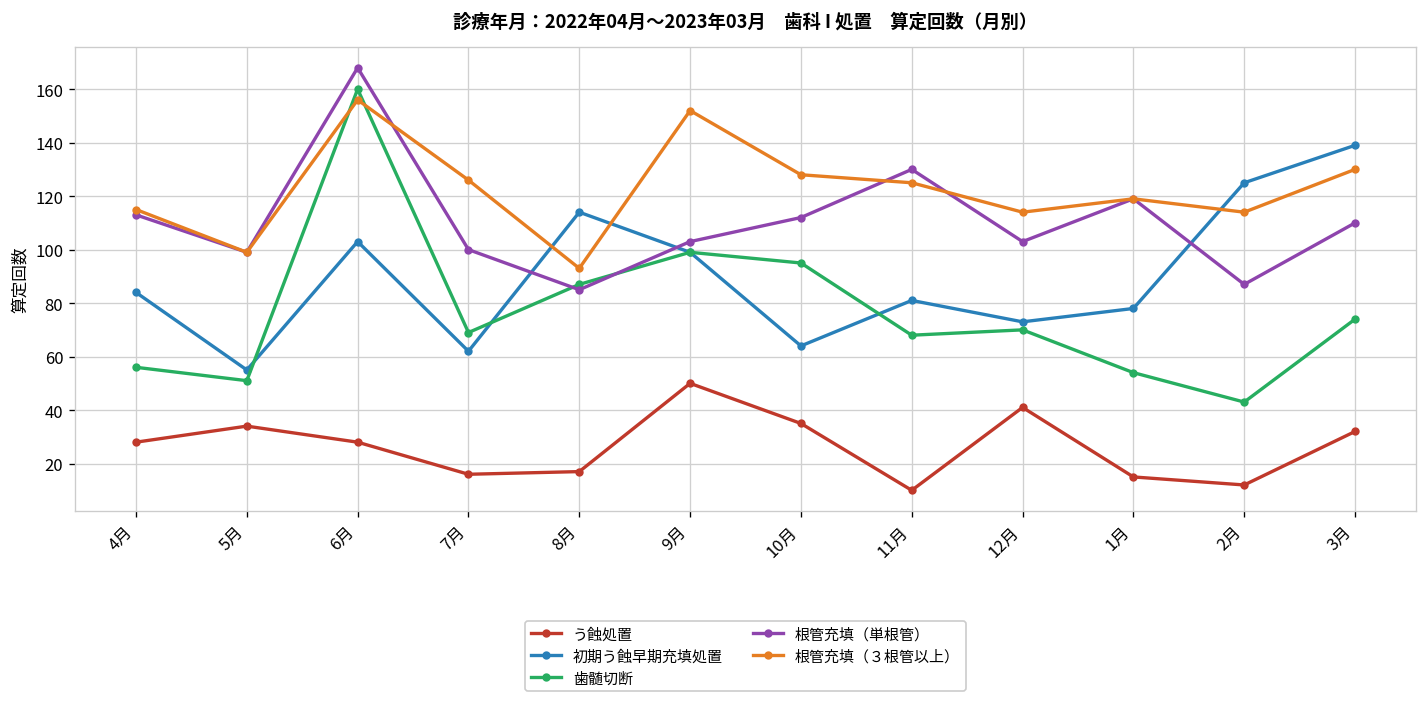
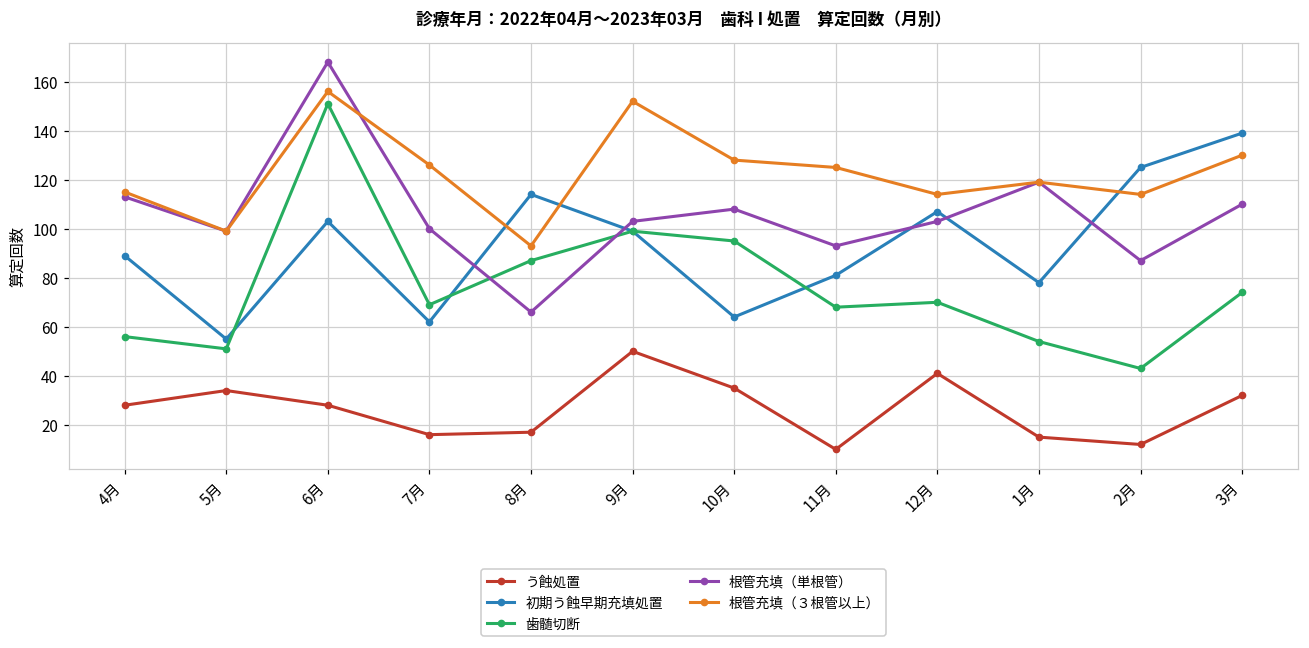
  {
    "う蝕処置": {
      "4月": 28,
      "5月": 34,
      "6月": 28,
      "7月": 16,
      "8月": 17,
      "9月": 50,
      "10月": 35,
      "11月": 10,
      "12月": 41,
      "1月": 15,
      "2月": 12,
      "3月": 32
    },
    "初期う蝕早期充填処置": {
-     "4月": 84,
+     "4月": 89,
      "5月": 55,
      "6月": 103,
      "7月": 62,
      "8月": 114,
      "10月": 64,
      "11月": 81,
-     "12月": 73,
+     "12月": 107,
      "1月": 78,
      "2月": 125,
      "3月": 139
    },
    "歯髄切断": {
      "4月": 56,
      "5月": 51,
-     "6月": 160,
+     "6月": 151,
      "7月": 69,
      "8月": 87,
      "10月": 95,
      "11月": 68,
      "12月": 70,
      "1月": 54,
      "2月": 43,
      "3月": 74
    },
    "根管充填（単根管）": {
      "4月": 113,
      "6月": 168,
      "7月": 100,
-     "8月": 85,
+     "8月": 66,
      "9月": 103,
-     "10月": 112,
-     "11月": 130,
+     "10月": 108,
+     "11月": 93,
      "12月": 103,
      "2月": 87,
      "3月": 110
    },
    "根管充填（３根管以上）": {
      "4月": 115,
      "6月": 156,
      "7月": 126,
      "8月": 93,
      "9月": 152,
      "10月": 128,
      "11月": 125,
      "12月": 114,
      "2月": 114,
      "3月": 130
    }
  }
